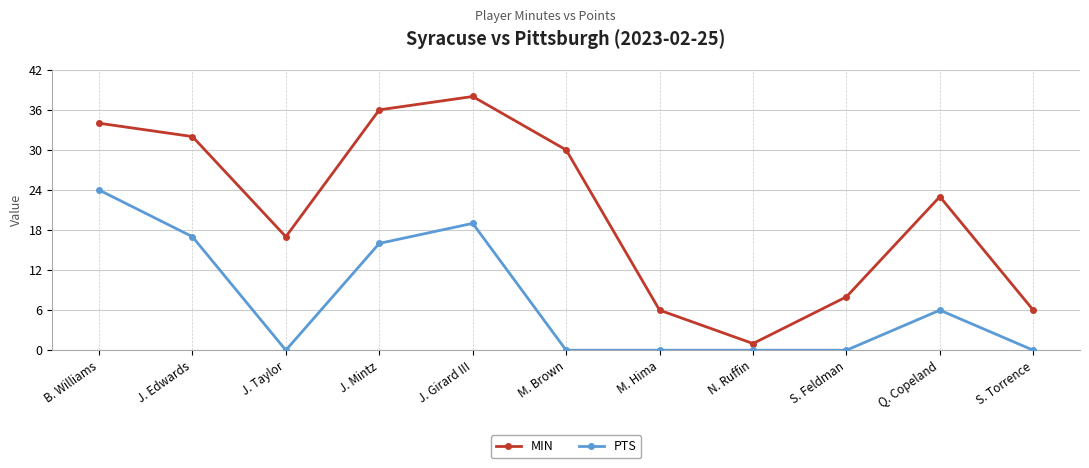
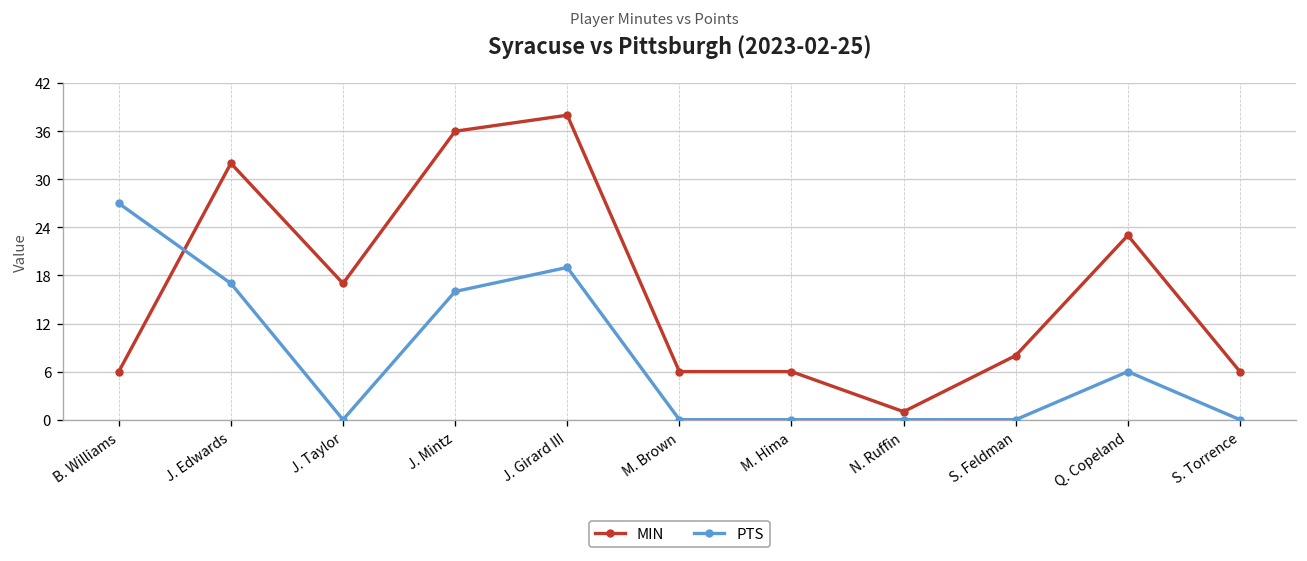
  {
    "MIN": {
-     "B. Williams": 34,
+     "B. Williams": 6,
      "J. Edwards": 32,
      "J. Taylor": 17,
      "J. Mintz": 36,
      "J. Girard III": 38,
-     "M. Brown": 30,
+     "M. Brown": 6,
      "M. Hima": 6,
      "N. Ruffin": 1,
      "S. Feldman": 8,
      "Q. Copeland": 23,
      "S. Torrence": 6
    },
    "PTS": {
-     "B. Williams": 24,
+     "B. Williams": 27,
      "J. Edwards": 17,
      "J. Taylor": 0,
      "J. Mintz": 16,
      "J. Girard III": 19,
      "M. Brown": 0,
      "M. Hima": 0,
      "N. Ruffin": 0,
      "S. Feldman": 0,
      "Q. Copeland": 6,
      "S. Torrence": 0
    }
  }
